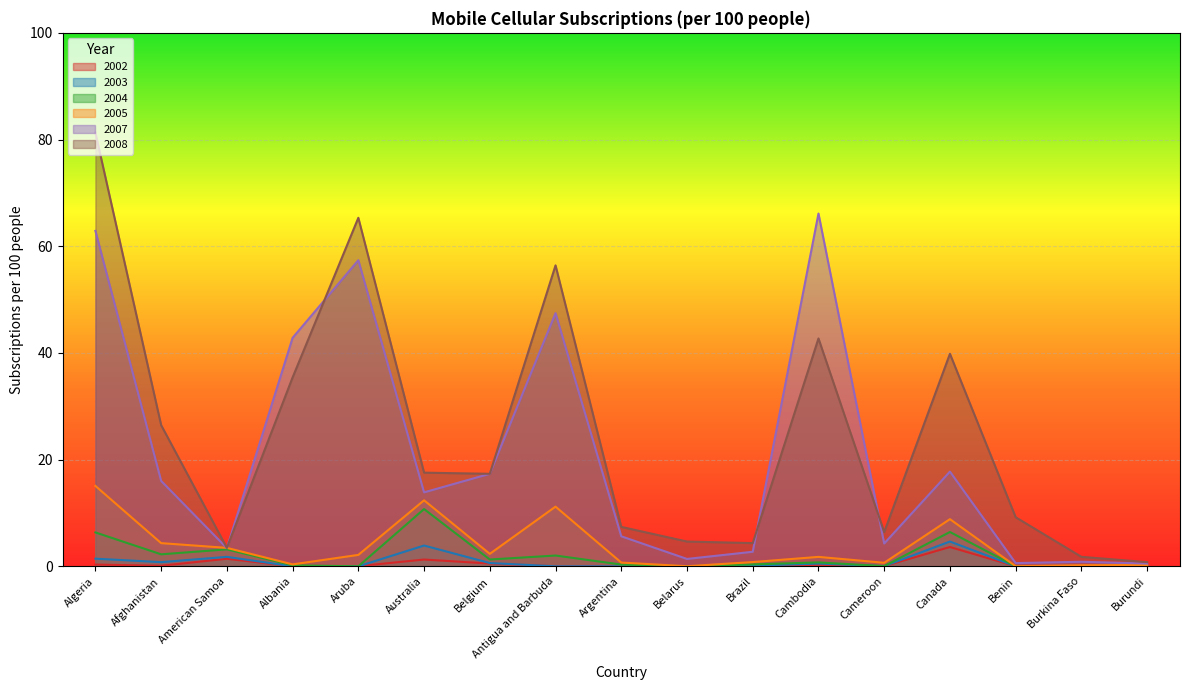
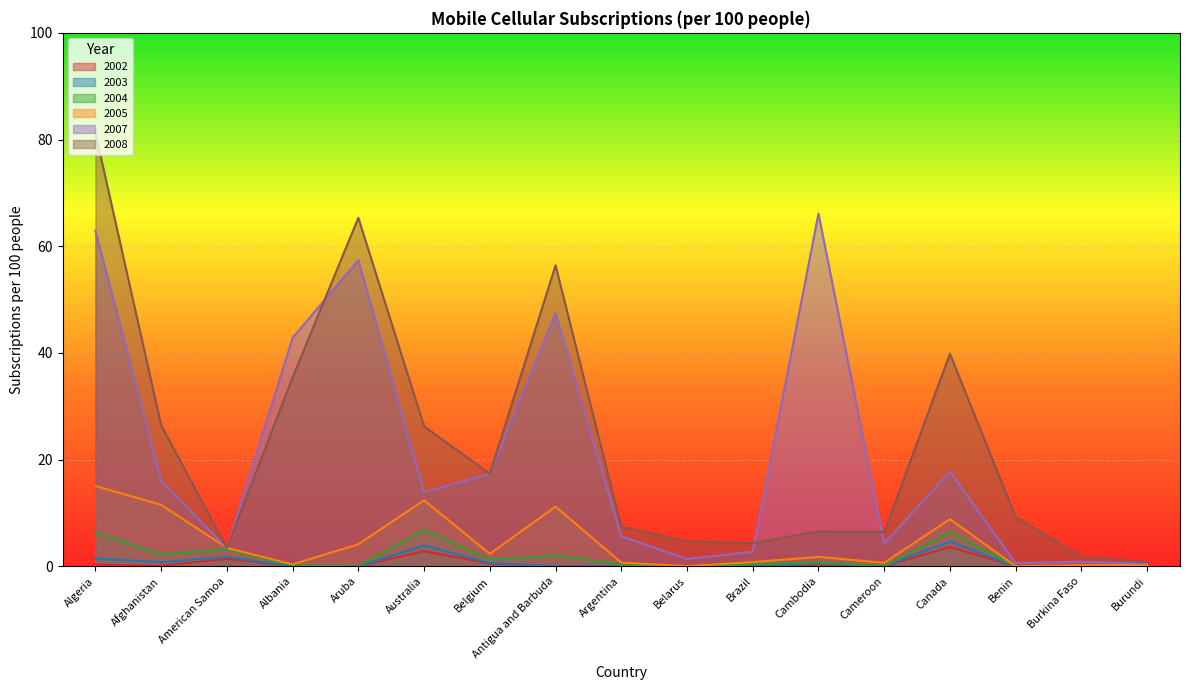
  {
    "2002": {
      "Algeria": 0,
      "Afghanistan": 0,
-     "Australia": 1,
+     "Australia": 3,
      "Canada": 4
    },
    "2003": {
      "Algeria": 1,
      "Afghanistan": 1,
      "Australia": 4,
      "Canada": 5
    },
    "2004": {
      "Algeria": 6,
      "Afghanistan": 2,
-     "Australia": 11,
+     "Australia": 7,
      "Belgium": 1,
      "Antigua and Barbuda": 2,
      "Canada": 6
    },
    "2005": {
      "Algeria": 15,
-     "Afghanistan": 4,
-     "Aruba": 2,
+     "Afghanistan": 12,
+     "Aruba": 4,
      "Australia": 12,
      "Belgium": 2,
      "Antigua and Barbuda": 11,
      "Cambodia": 2,
      "Cameroon": 1,
      "Canada": 9
    },
    "2007": {
      "Algeria": 63,
      "Afghanistan": 16,
      "Albania": 43,
      "Aruba": 57,
      "Australia": 14,
      "Antigua and Barbuda": 47,
      "Argentina": 6,
      "Belarus": 1,
      "Brazil": 3,
      "Cambodia": 66,
      "Cameroon": 4,
      "Canada": 18,
      "Benin": 1,
      "Burkina Faso": 1
    },
    "2008": {
      "Afghanistan": 26,
      "Albania": 35,
      "Aruba": 65,
-     "Australia": 18,
+     "Australia": 26,
      "Antigua and Barbuda": 56,
      "Argentina": 7,
      "Belarus": 5,
      "Brazil": 4,
-     "Cambodia": 43,
+     "Cambodia": 7,
      "Cameroon": 6,
      "Canada": 40,
      "Benin": 9,
      "Burkina Faso": 2
    }
  }
